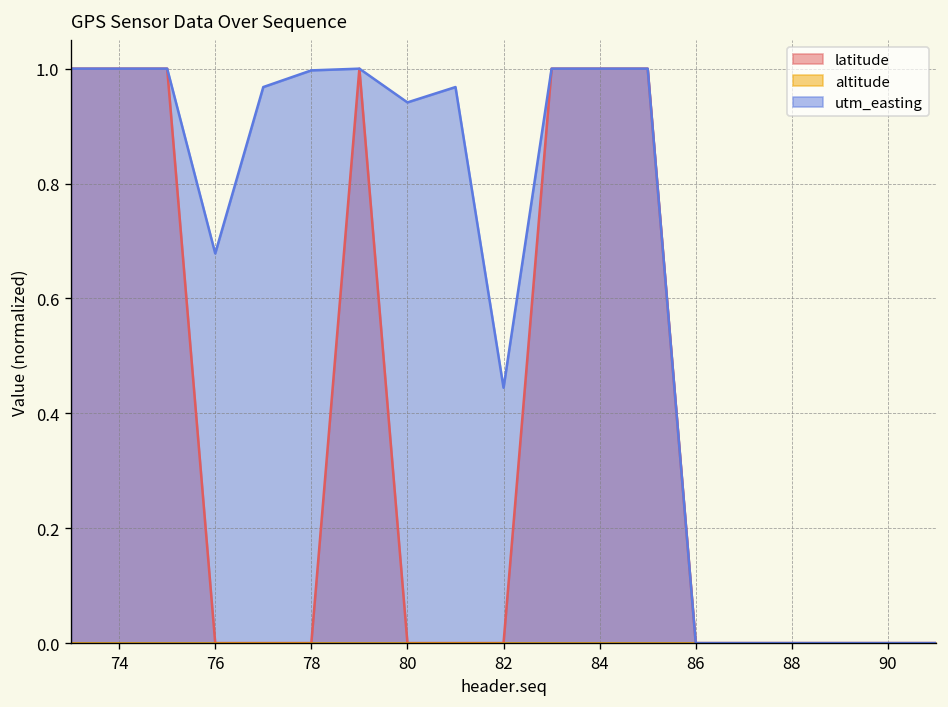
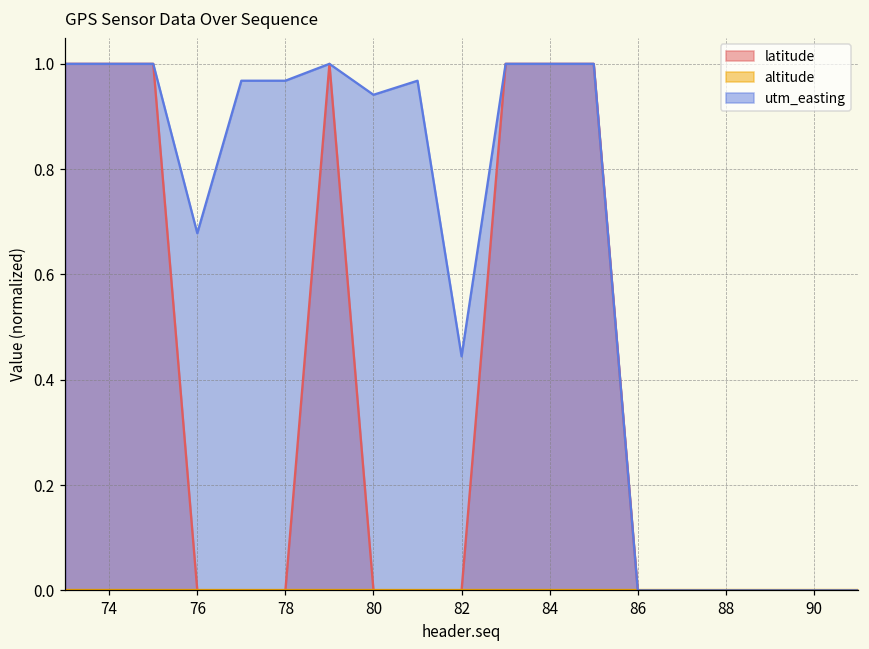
  {
    "altitude": {
      "74": 0.00,
      "84": 0.00
    },
    "utm_easting": {
      "76": 0.68,
-     "78": 1.00,
+     "78": 0.97,
      "80": 0.94,
      "82": 0.44
    }
  }
